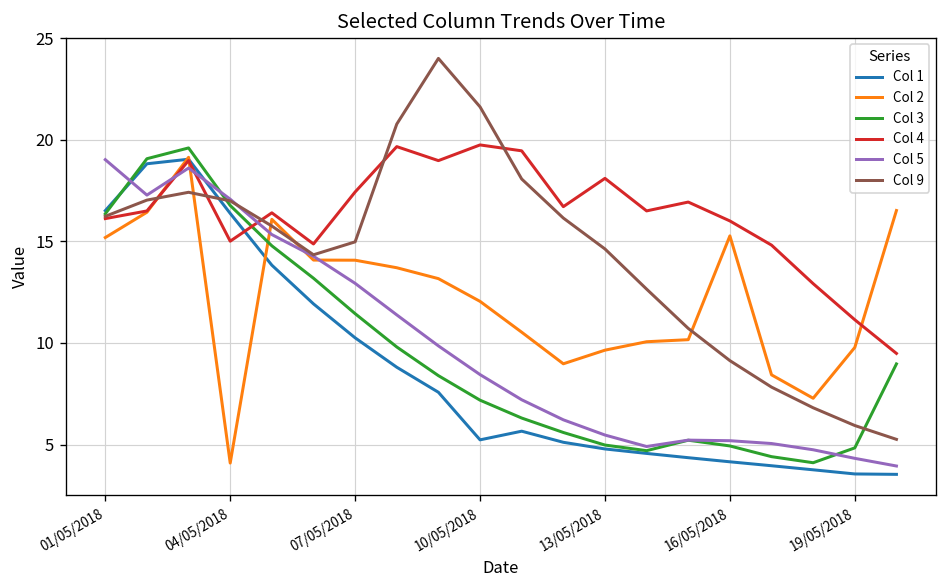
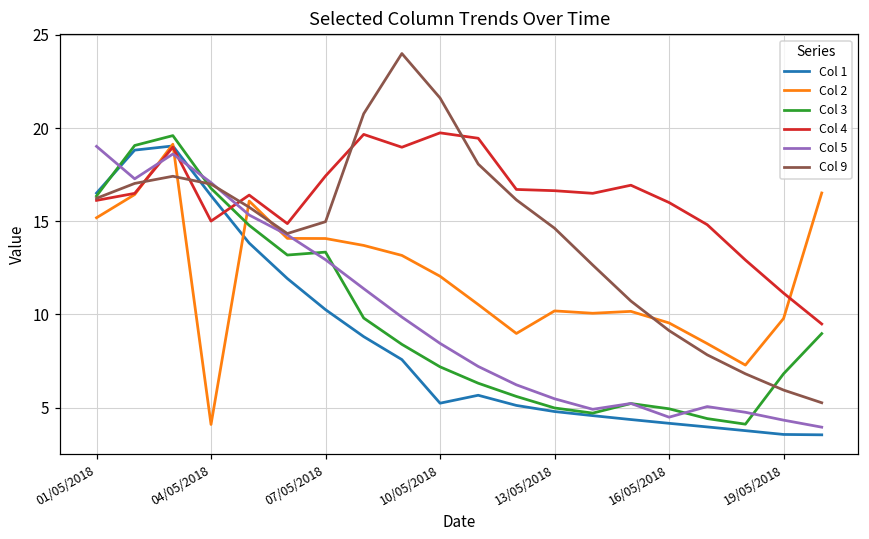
  {
    "Col 1": {
      "01/05/2018": 16.5,
      "04/05/2018": 16.4,
      "07/05/2018": 10.3,
      "10/05/2018": 5.2,
      "13/05/2018": 4.8,
      "16/05/2018": 4.2,
      "19/05/2018": 3.6
    },
    "Col 2": {
      "01/05/2018": 15.2,
      "04/05/2018": 4.1,
      "07/05/2018": 14.1,
      "10/05/2018": 12.0,
-     "13/05/2018": 9.6,
-     "16/05/2018": 15.3,
+     "13/05/2018": 10.2,
+     "16/05/2018": 9.5,
      "19/05/2018": 9.8
    },
    "Col 3": {
      "04/05/2018": 16.8,
-     "07/05/2018": 11.4,
+     "07/05/2018": 13.3,
      "10/05/2018": 7.2,
      "13/05/2018": 5.0,
      "16/05/2018": 4.9,
-     "19/05/2018": 4.8
+     "19/05/2018": 6.8
    },
    "Col 4": {
      "04/05/2018": 15.0,
      "07/05/2018": 17.4,
      "10/05/2018": 19.7,
-     "13/05/2018": 18.1,
+     "13/05/2018": 16.6,
      "16/05/2018": 16.0,
      "19/05/2018": 11.1
    },
    "Col 5": {
      "01/05/2018": 19.0,
      "07/05/2018": 12.9,
      "10/05/2018": 8.4,
      "13/05/2018": 5.5,
-     "16/05/2018": 5.2,
+     "16/05/2018": 4.5,
      "19/05/2018": 4.3
    },
    "Col 9": {
      "07/05/2018": 15.0,
      "10/05/2018": 21.6,
      "13/05/2018": 14.6,
      "16/05/2018": 9.1,
      "19/05/2018": 5.9
    }
  }
